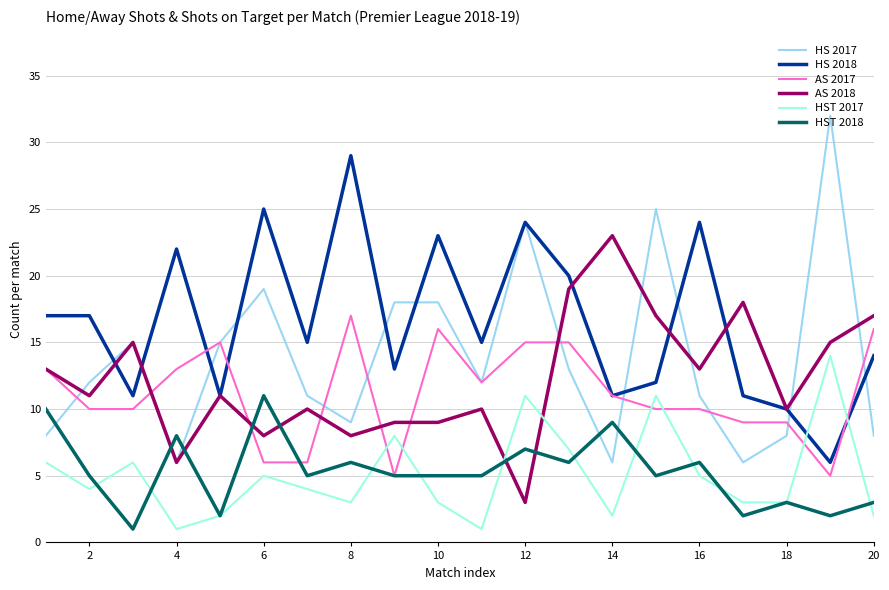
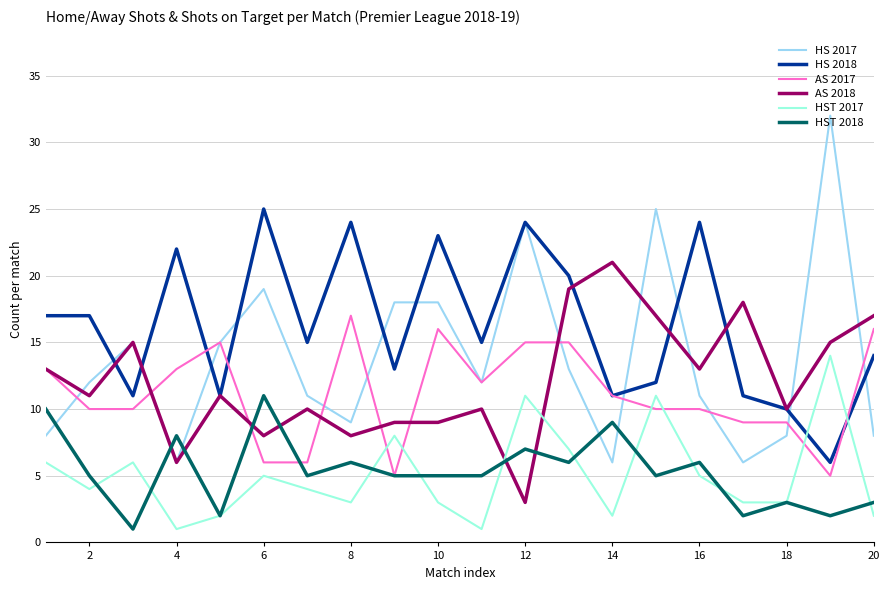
  {
    "HS 2018": {
      "2": 17,
      "4": 22,
      "6": 25,
-     "8": 29,
+     "8": 24,
      "10": 23,
      "16": 24,
      "20": 14
    },
    "AS 2017": {
      "2": 10,
      "4": 13,
      "6": 6,
      "8": 17,
      "10": 16,
      "12": 15,
      "16": 10,
      "18": 9,
      "20": 16
    },
    "AS 2018": {
      "2": 11,
      "6": 8,
      "8": 8,
      "10": 9,
      "12": 3,
-     "14": 23,
+     "14": 21,
      "16": 13,
      "20": 17
    },
    "HST 2018": {
      "2": 5,
      "4": 8,
      "6": 11,
      "8": 6,
      "10": 5,
      "12": 7,
      "14": 9,
      "16": 6,
      "20": 3
    }
  }
